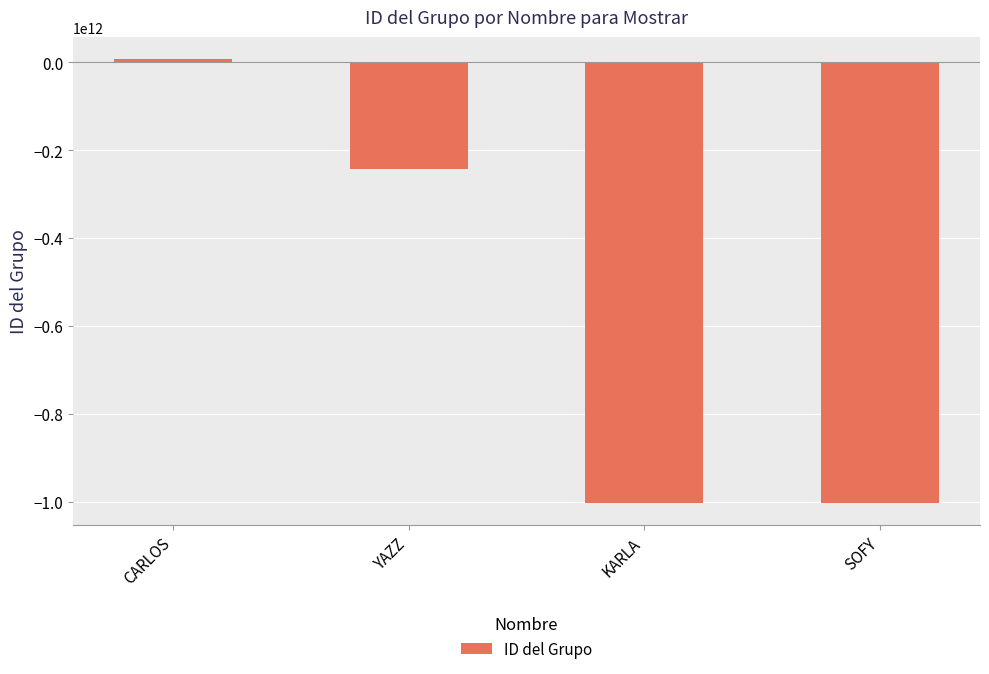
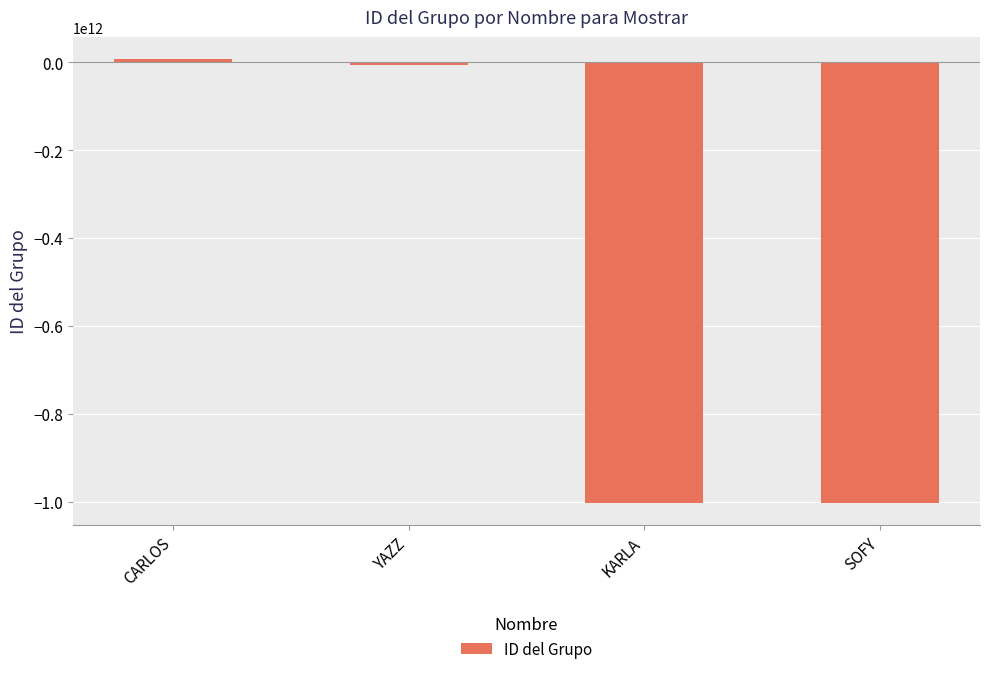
  {
    "CARLOS": 10000000000,
-   "YAZZ": -240000000000,
+   "YAZZ": 0,
    "KARLA": -1000000000000,
    "SOFY": -1000000000000
  }
